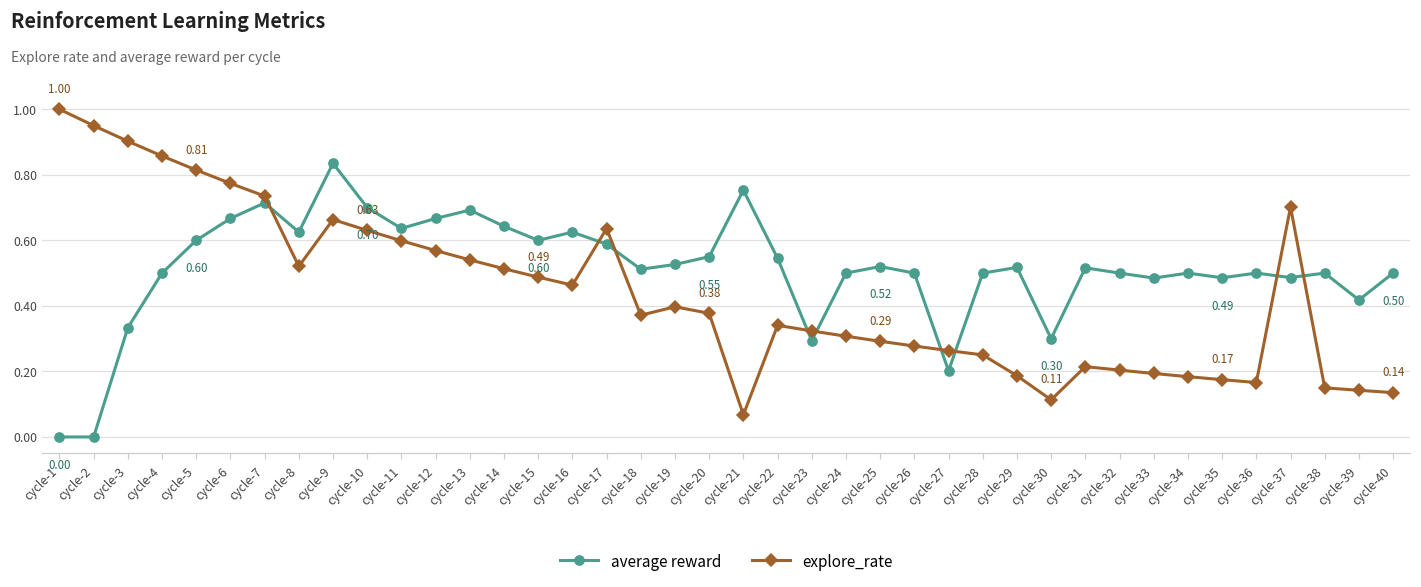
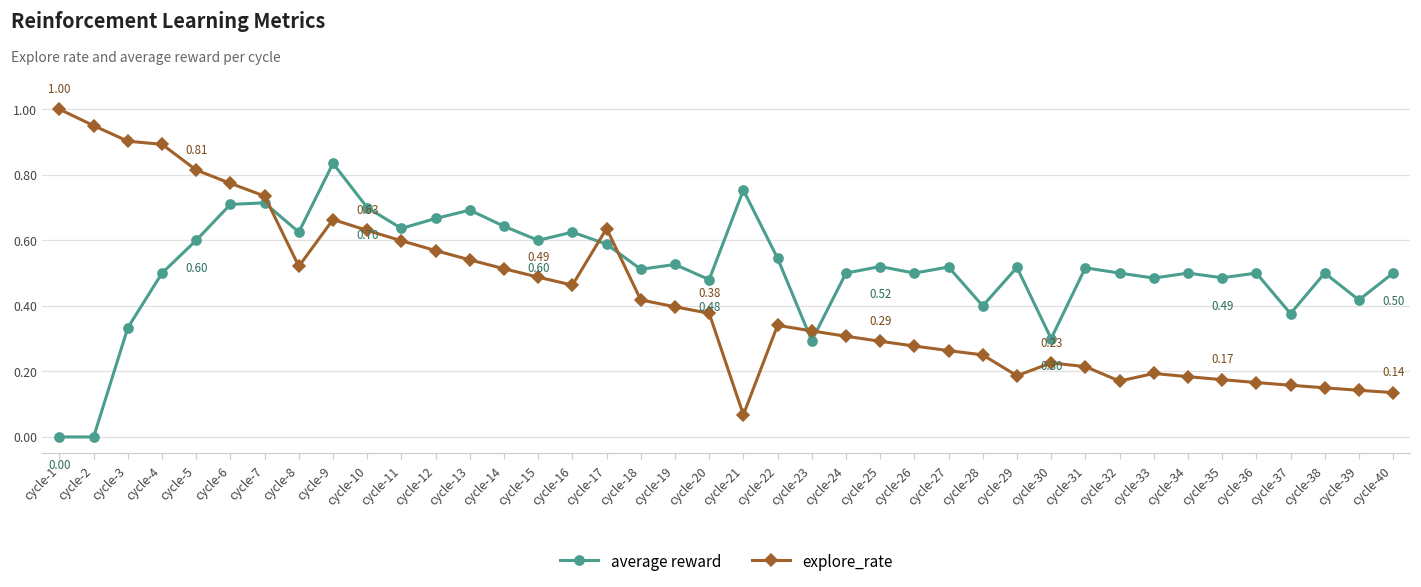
  {
    "average reward": {
      "cycle-1": 0.00,
      "cycle-5": 0.60,
-     "cycle-6": 0.67,
+     "cycle-6": 0.71,
      "cycle-15": 0.60,
-     "cycle-20": 0.55,
+     "cycle-20": 0.48,
      "cycle-25": 0.52,
-     "cycle-27": 0.20,
-     "cycle-28": 0.5,
+     "cycle-27": 0.52,
+     "cycle-28": 0.4,
      "cycle-30": 0.30,
      "cycle-35": 0.49,
-     "cycle-37": 0.49,
+     "cycle-37": 0.38,
      "cycle-40": 0.50
    },
    "explore_rate": {
      "cycle-1": 1.00,
-     "cycle-4": 0.86,
+     "cycle-4": 0.89,
      "cycle-5": 0.81,
      "cycle-15": 0.49,
-     "cycle-18": 0.37,
+     "cycle-18": 0.42,
      "cycle-20": 0.38,
      "cycle-25": 0.29,
-     "cycle-30": 0.11,
-     "cycle-32": 0.20,
+     "cycle-30": 0.23,
+     "cycle-32": 0.17,
      "cycle-35": 0.17,
-     "cycle-37": 0.70,
+     "cycle-37": 0.16,
      "cycle-40": 0.14
    }
  }
